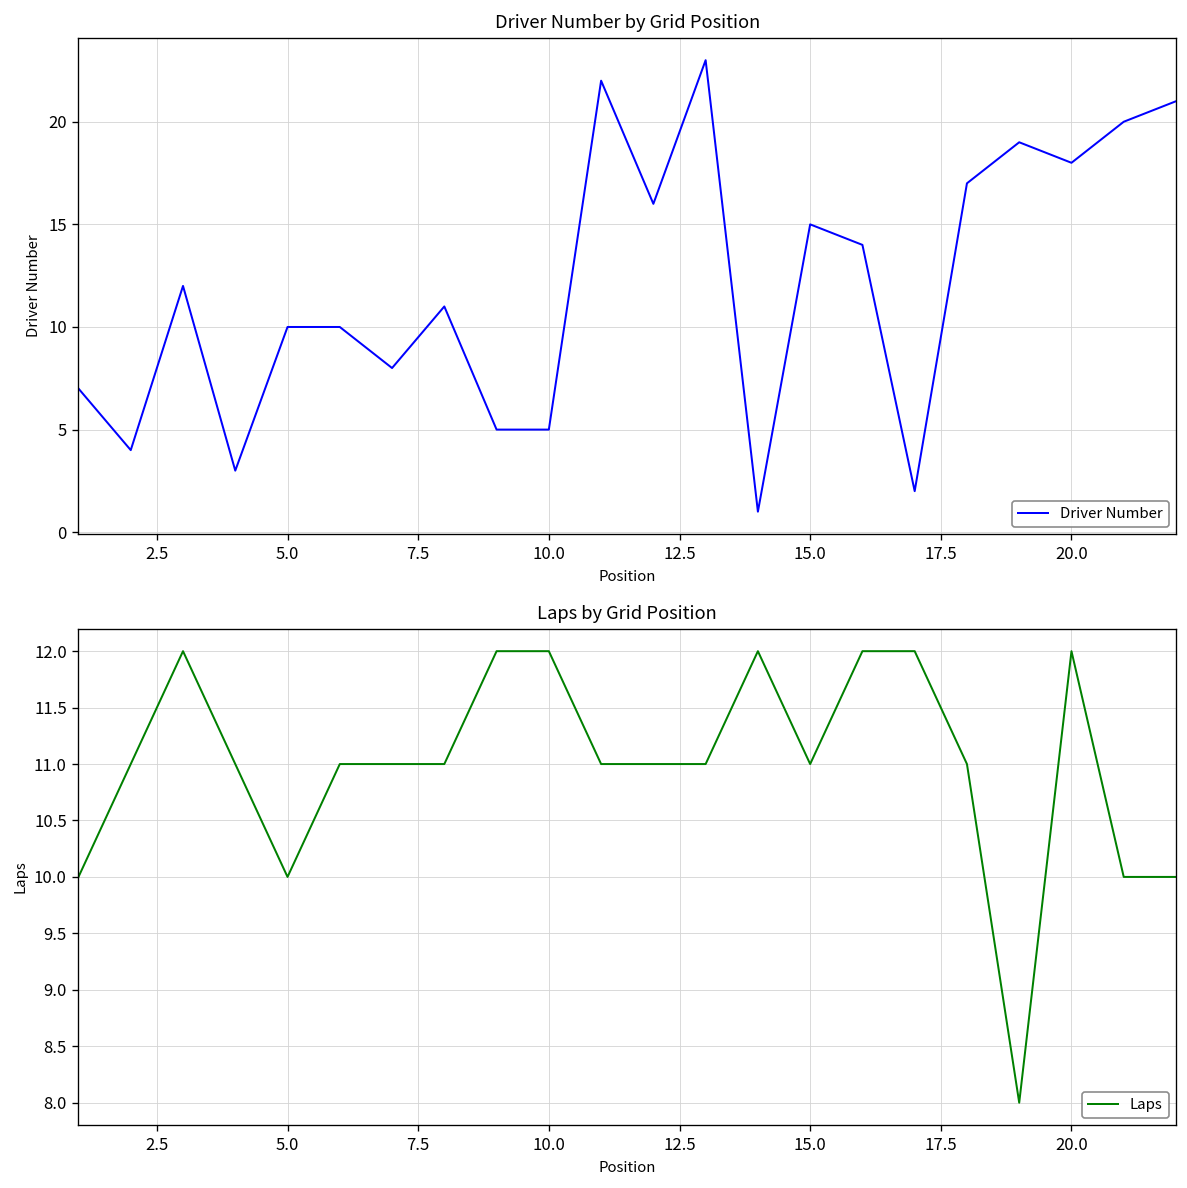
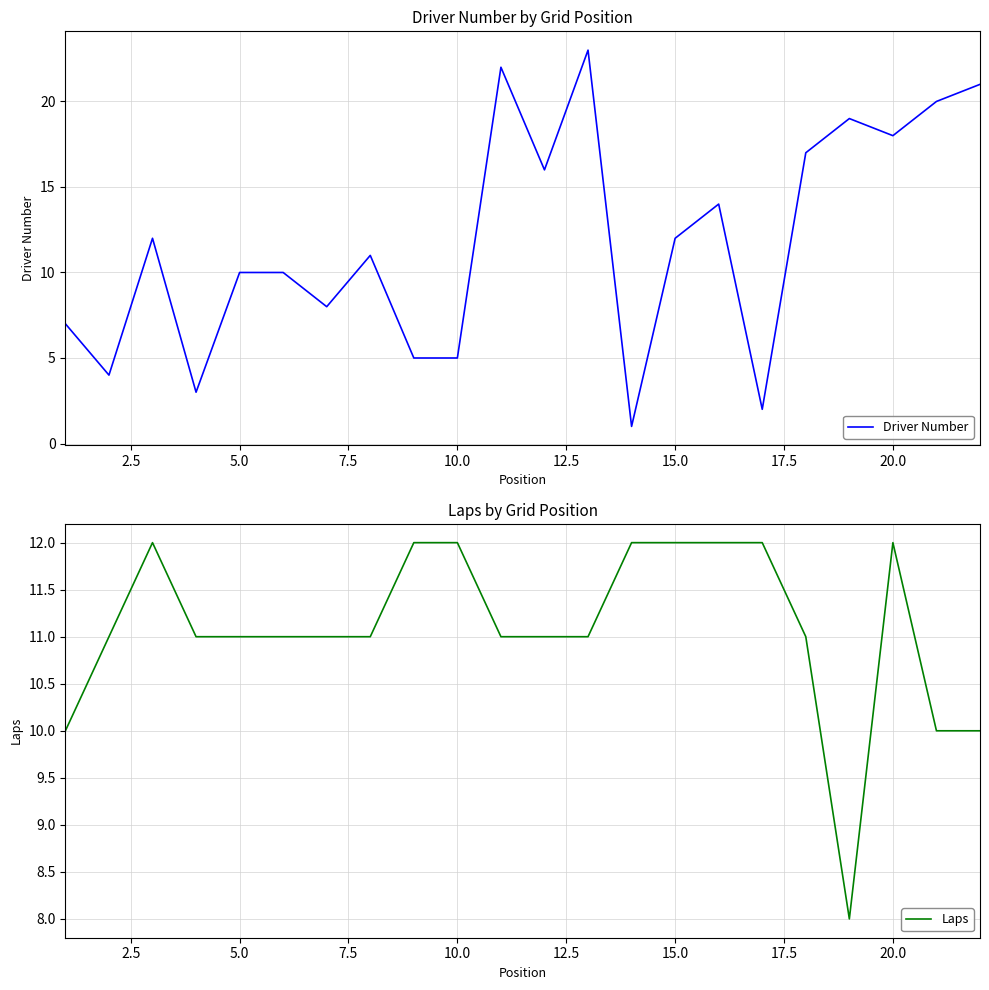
  {
    "Driver Number by Grid Position": {
      "5.0": 10,
      "10.0": 5,
-     "15.0": 15,
+     "15.0": 12,
      "20.0": 18
    },
    "Laps by Grid Position": {
-     "5.0": 10,
+     "5.0": 11,
      "10.0": 12,
-     "15.0": 11,
+     "15.0": 12,
      "20.0": 12
    }
  }
